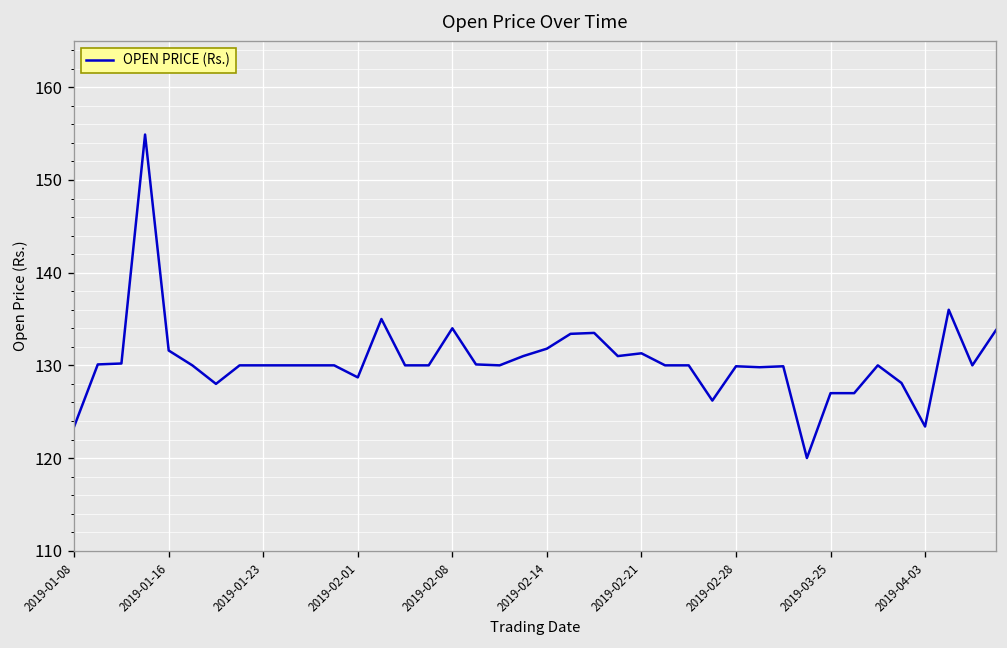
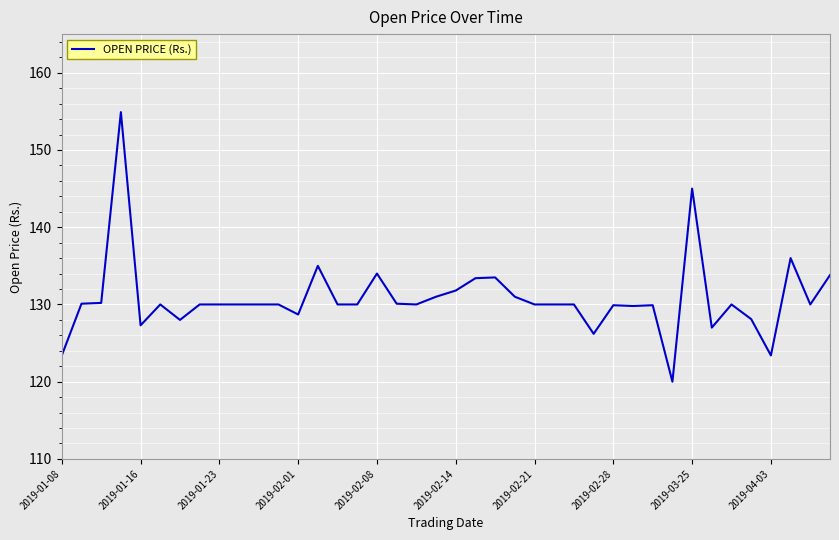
  {
    "2019-01-08": 123,
-   "2019-01-16": 132,
+   "2019-01-16": 127,
    "2019-01-23": 130,
    "2019-02-01": 129,
    "2019-02-08": 134,
    "2019-02-14": 132,
-   "2019-02-21": 131,
+   "2019-02-21": 130,
    "2019-02-28": 130,
-   "2019-03-25": 127,
+   "2019-03-25": 145,
    "2019-04-03": 123
  }
